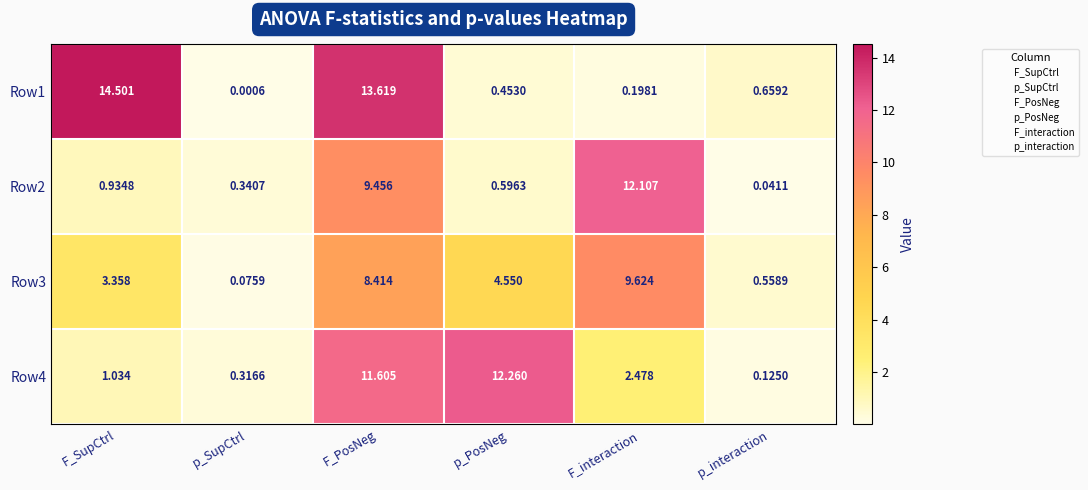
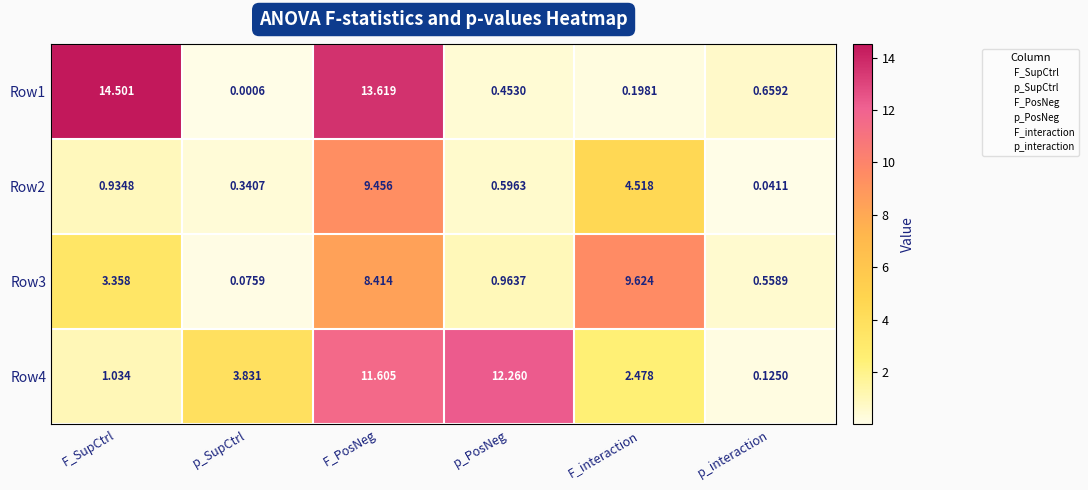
  {
    "Row1": {
      "F_SupCtrl": 14.501,
      "p_SupCtrl": 0.0006,
      "F_PosNeg": 13.619,
      "p_PosNeg": 0.4530,
      "F_interaction": 0.1981,
      "p_interaction": 0.6592
    },
    "Row2": {
      "F_SupCtrl": 0.9348,
      "p_SupCtrl": 0.3407,
      "F_PosNeg": 9.456,
      "p_PosNeg": 0.5963,
-     "F_interaction": 12.107,
+     "F_interaction": 4.518,
      "p_interaction": 0.0411
    },
    "Row3": {
      "F_SupCtrl": 3.358,
      "p_SupCtrl": 0.0759,
      "F_PosNeg": 8.414,
-     "p_PosNeg": 4.550,
+     "p_PosNeg": 0.9637,
      "F_interaction": 9.624,
      "p_interaction": 0.5589
    },
    "Row4": {
      "F_SupCtrl": 1.034,
-     "p_SupCtrl": 0.3166,
+     "p_SupCtrl": 3.831,
      "F_PosNeg": 11.605,
      "p_PosNeg": 12.260,
      "F_interaction": 2.478,
      "p_interaction": 0.1250
    }
  }
